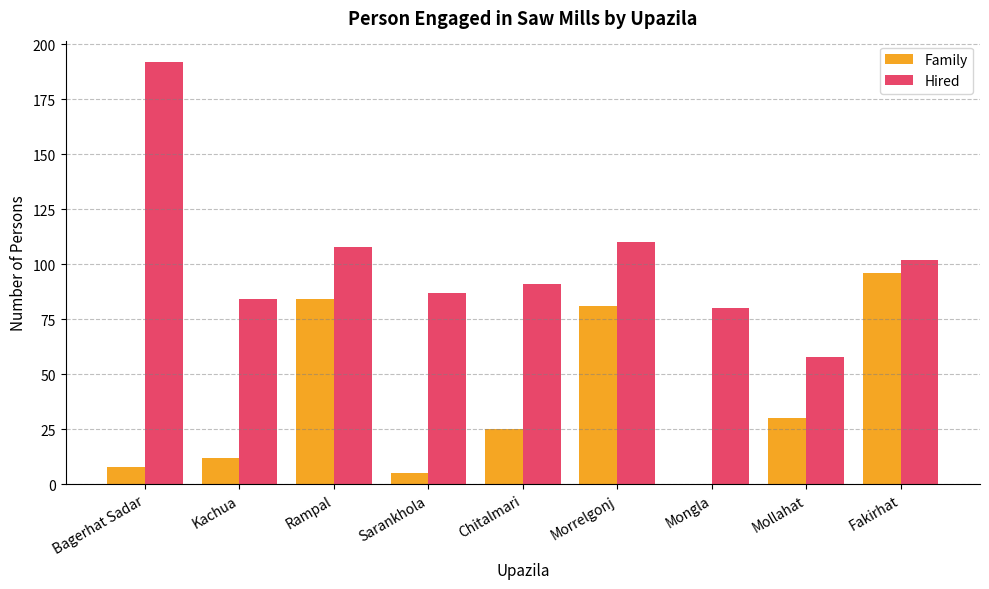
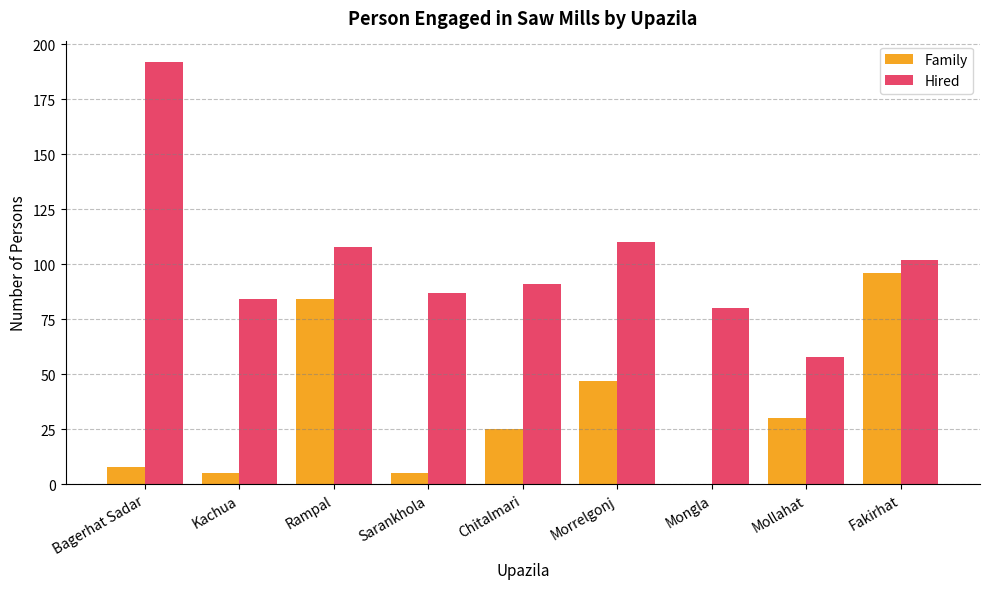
  {
    "Family": {
      "Bagerhat Sadar": 8,
-     "Kachua": 12,
+     "Kachua": 5,
      "Rampal": 84,
      "Sarankhola": 5,
      "Chitalmari": 25,
-     "Morrelgonj": 81,
+     "Morrelgonj": 47,
      "Mongla": 0,
      "Mollahat": 30,
      "Fakirhat": 96
    },
    "Hired": {
      "Bagerhat Sadar": 192,
      "Kachua": 84,
      "Rampal": 108,
      "Sarankhola": 87,
      "Chitalmari": 91,
      "Morrelgonj": 110,
      "Mongla": 80,
      "Mollahat": 58,
      "Fakirhat": 102
    }
  }
